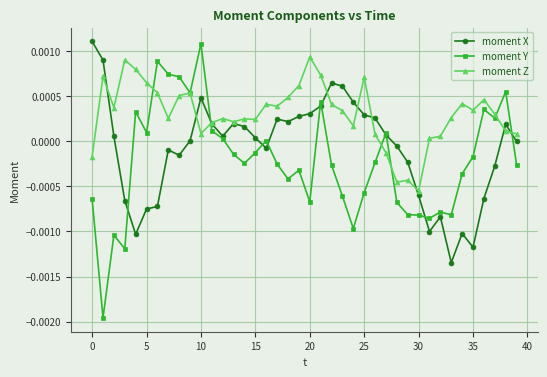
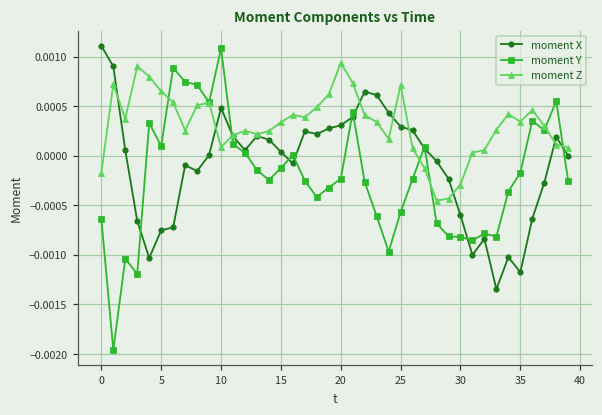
  {
    "moment X": {
      "0": 0.0011,
      "5": -0.0008,
      "10": 0.0005,
      "15": 0.0000,
      "20": 0.0003,
      "25": 0.0003,
      "30": -0.0006,
      "35": -0.0012
    },
    "moment Y": {
      "0": -0.0006,
      "5": 0.0001,
      "10": 0.0011,
      "15": -0.0001,
-     "20": -0.0007,
+     "20": -0.0002,
      "25": -0.0006,
      "30": -0.0008,
      "35": -0.0002
    },
    "moment Z": {
      "0": -0.0002,
      "5": 0.0007,
      "10": 0.0001,
-     "15": 0.0002,
+     "15": 0.0003,
      "20": 0.0009,
      "25": 0.0007,
-     "30": -0.0006,
+     "30": -0.0003,
      "35": 0.0003
    }
  }
